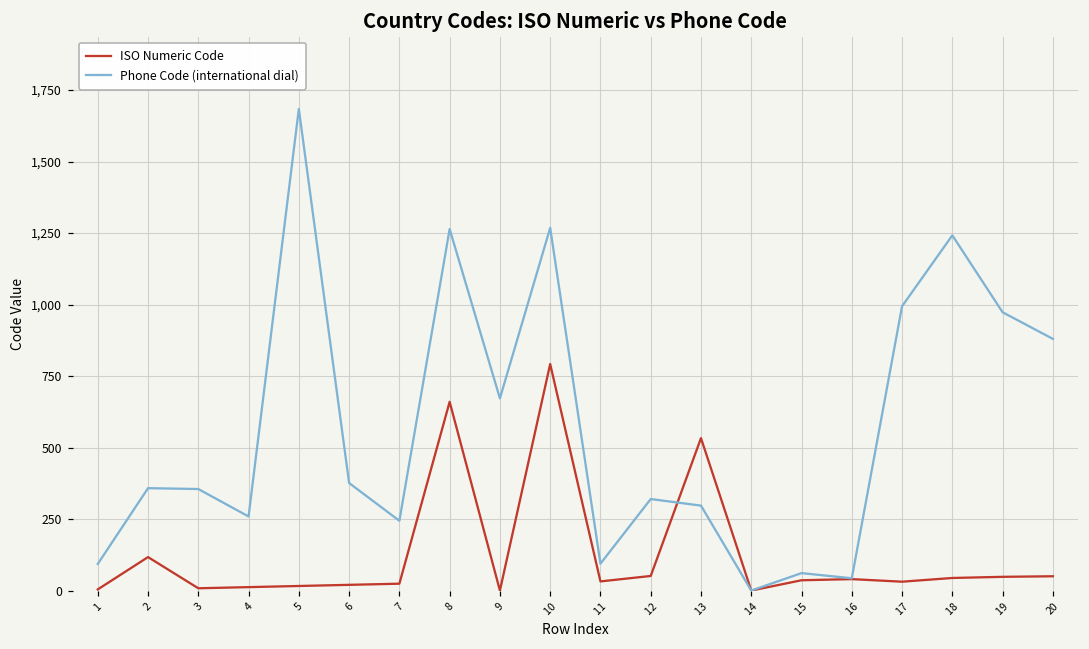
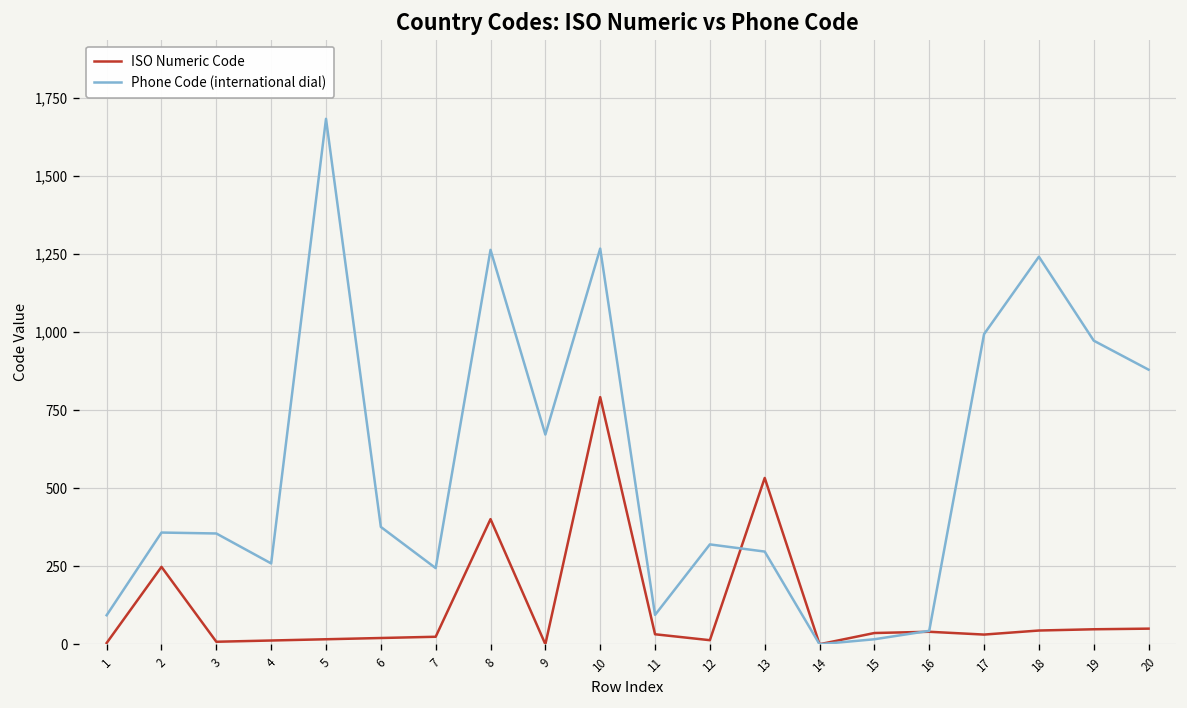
  {
    "ISO Numeric Code": {
      "1": "0",
-     "2": "120",
+     "2": "250",
      "3": "10",
      "4": "10",
      "5": "20",
      "6": "20",
      "7": "20",
-     "8": "660",
+     "8": "400",
      "9": "0",
      "10": "790",
      "11": "30",
-     "12": "50",
+     "12": "10",
      "13": "530",
      "15": "40",
      "17": "30",
      "18": "40",
      "19": "50",
      "20": "50"
    },
    "Phone Code (international dial)": {
      "1": "90",
      "2": "360",
      "3": "360",
      "4": "260",
      "5": "1,680",
      "6": "380",
      "7": "240",
      "8": "1,260",
      "9": "670",
      "10": "1,270",
      "11": "90",
      "12": "320",
      "13": "300",
-     "15": "60",
+     "15": "20",
      "17": "990",
      "18": "1,240",
      "19": "970",
      "20": "880"
    }
  }
